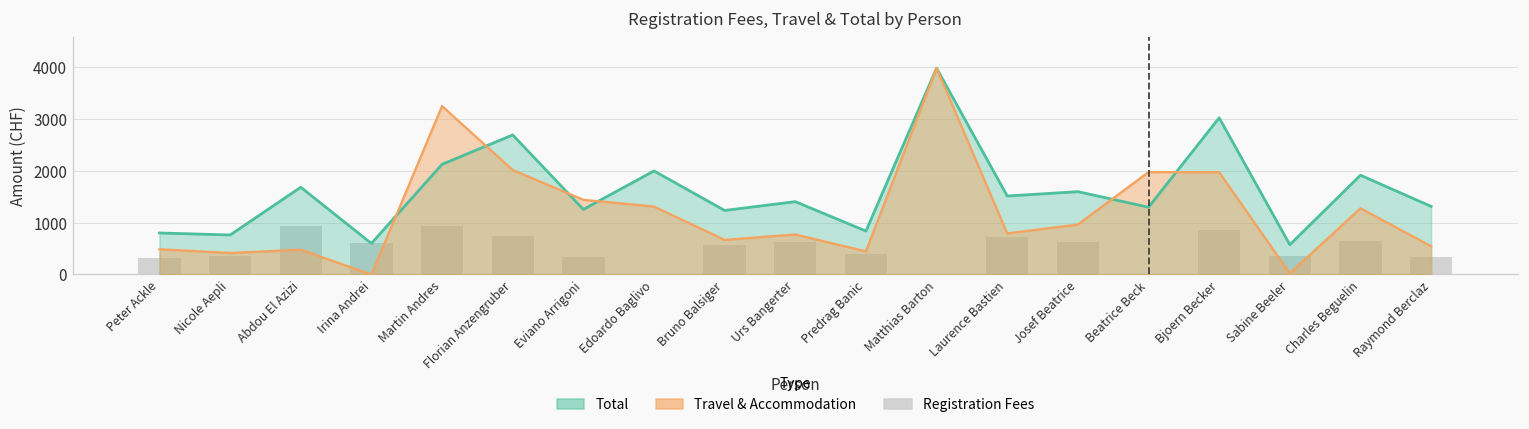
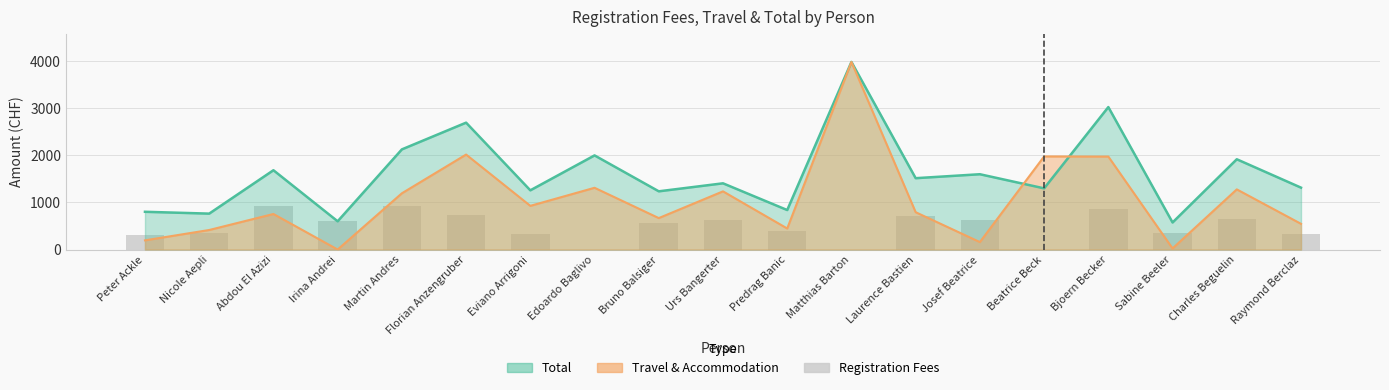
  {
    "Travel & Accommodation": {
-     "Peter Ackle": 500,
+     "Peter Ackle": 200,
      "Nicole Aepli": 400,
-     "Abdou El Azizi": 500,
+     "Abdou El Azizi": 800,
      "Irina Andrei": 0,
-     "Martin Andres": 3300,
+     "Martin Andres": 1200,
      "Florian Anzengruber": 2000,
-     "Eviano Arrigoni": 1400,
+     "Eviano Arrigoni": 900,
      "Edoardo Baglivo": 1300,
      "Bruno Balsiger": 700,
-     "Urs Bangerter": 800,
+     "Urs Bangerter": 1200,
      "Predrag Banic": 400,
      "Laurence Bastien": 800,
-     "Josef Beatrice": 1000,
+     "Josef Beatrice": 200,
      "Beatrice Beck": 2000,
      "Bjoern Becker": 2000,
      "Sabine Beeler": 0,
      "Charles Beguelin": 1300,
      "Raymond Berclaz": 500
    }
  }
